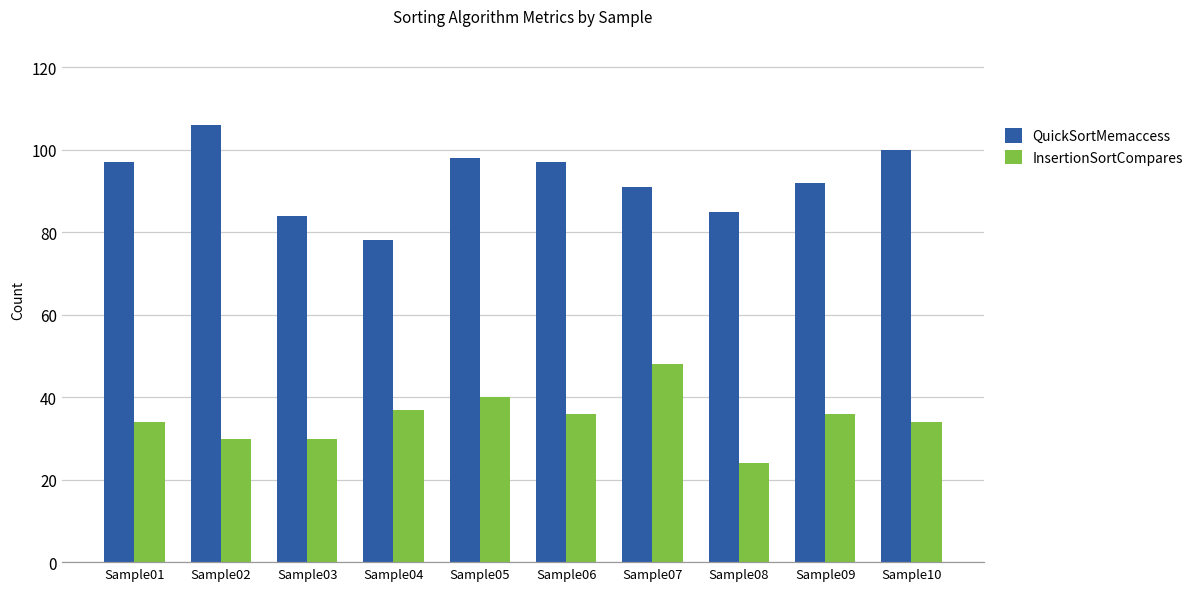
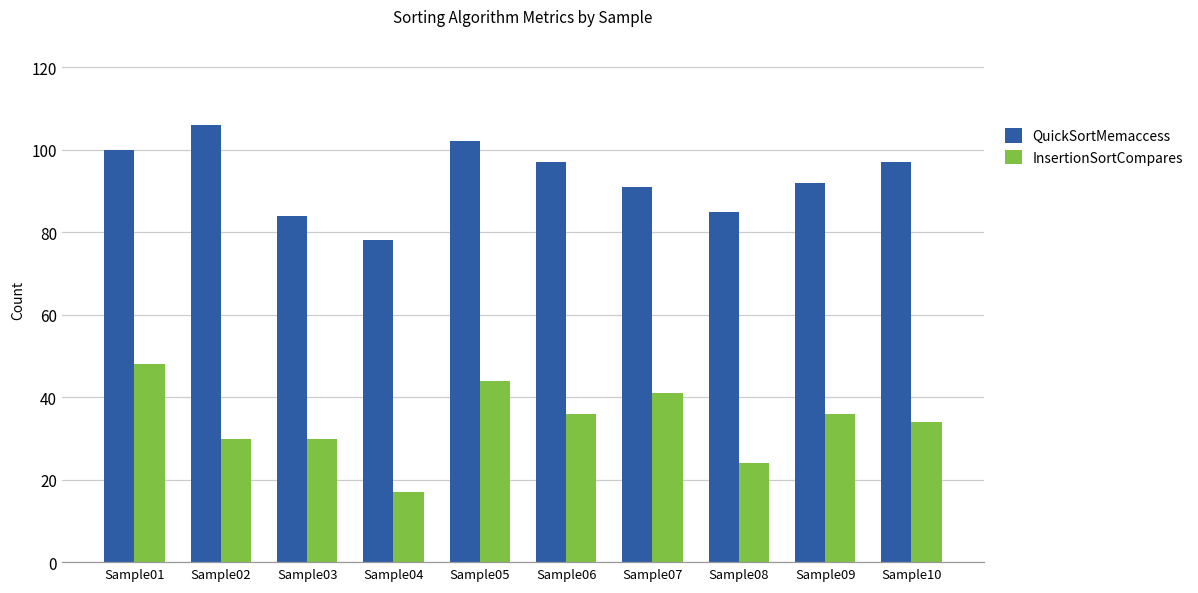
  {
    "QuickSortMemaccess": {
-     "Sample01": 97,
+     "Sample01": 100,
      "Sample02": 106,
      "Sample03": 84,
      "Sample04": 78,
-     "Sample05": 98,
+     "Sample05": 102,
      "Sample06": 97,
      "Sample07": 91,
      "Sample08": 85,
      "Sample09": 92,
-     "Sample10": 100
+     "Sample10": 97
    },
    "InsertionSortCompares": {
-     "Sample01": 34,
+     "Sample01": 48,
      "Sample02": 30,
      "Sample03": 30,
-     "Sample04": 37,
-     "Sample05": 40,
+     "Sample04": 17,
+     "Sample05": 44,
      "Sample06": 36,
-     "Sample07": 48,
+     "Sample07": 41,
      "Sample08": 24,
      "Sample09": 36,
      "Sample10": 34
    }
  }
